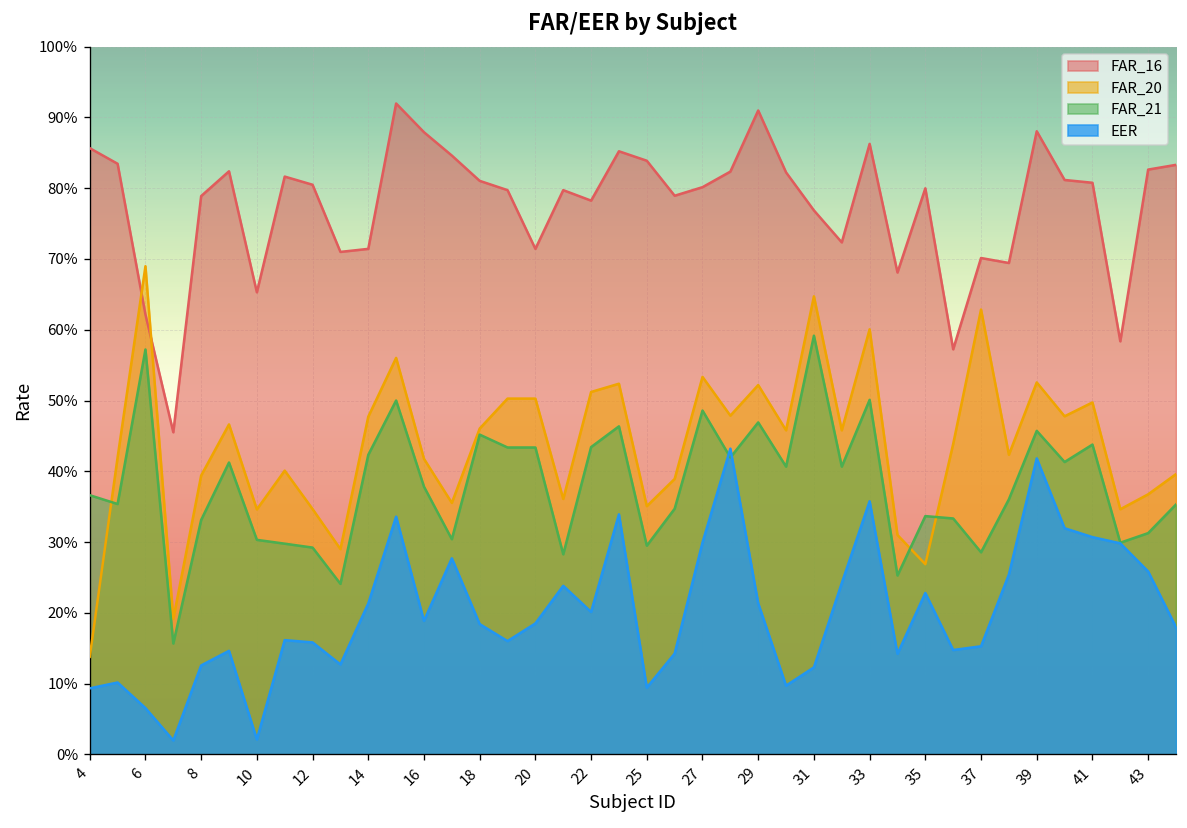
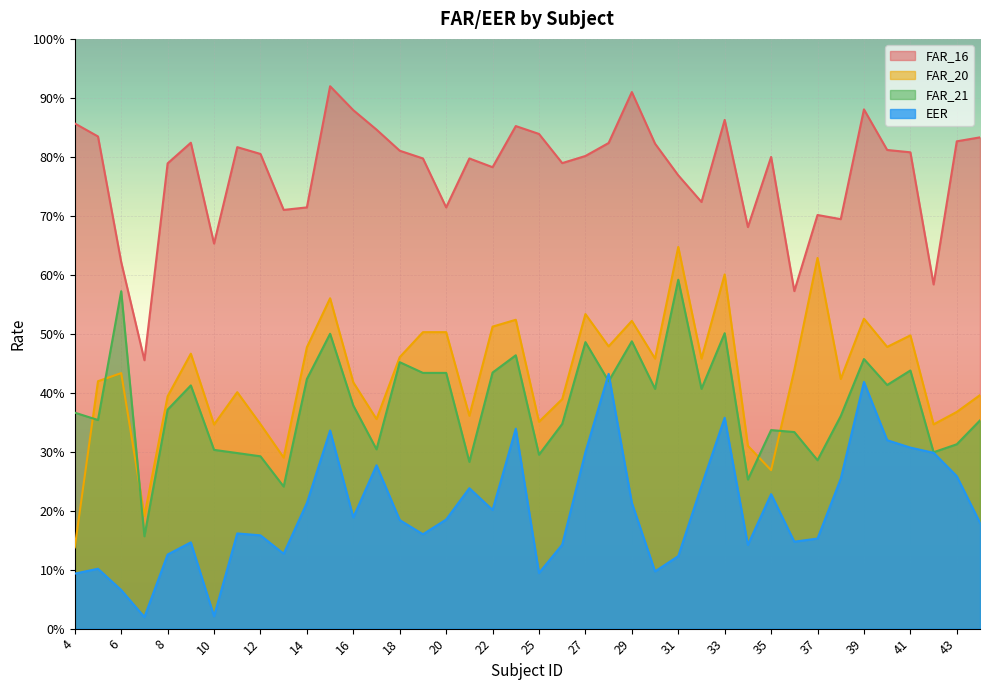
  {
    "FAR_16": {
      "4": "86%",
      "6": "62%",
      "8": "79%",
      "10": "65%",
      "12": "80%",
      "14": "71%",
      "16": "88%",
      "18": "81%",
      "20": "71%",
      "22": "78%",
      "25": "84%",
      "27": "80%",
      "29": "91%",
      "31": "77%",
      "33": "86%",
      "35": "80%",
      "37": "70%",
      "39": "88%",
      "41": "81%",
      "43": "83%"
    },
    "FAR_20": {
      "4": "14%",
-     "6": "69%",
+     "6": "43%",
      "8": "39%",
      "10": "35%",
      "12": "35%",
      "14": "48%",
      "16": "42%",
      "18": "46%",
      "20": "50%",
      "22": "51%",
      "25": "35%",
      "27": "53%",
      "29": "52%",
      "31": "65%",
      "33": "60%",
      "35": "27%",
      "37": "63%",
      "39": "53%",
      "41": "50%",
      "43": "37%"
    },
    "FAR_21": {
      "4": "37%",
      "6": "57%",
-     "8": "33%",
+     "8": "37%",
      "10": "30%",
      "12": "29%",
      "14": "42%",
      "16": "38%",
      "18": "45%",
      "20": "43%",
      "22": "43%",
      "25": "29%",
      "27": "49%",
-     "29": "47%",
+     "29": "49%",
      "31": "59%",
      "33": "50%",
      "35": "34%",
      "37": "29%",
      "39": "46%",
      "41": "44%",
      "43": "31%"
    },
    "EER": {
      "4": "9%",
      "6": "7%",
      "8": "13%",
      "10": "2%",
      "12": "16%",
      "14": "21%",
      "16": "19%",
      "18": "18%",
      "20": "18%",
      "22": "20%",
      "25": "9%",
      "27": "30%",
      "29": "21%",
      "31": "12%",
      "33": "36%",
      "35": "23%",
      "37": "15%",
      "39": "42%",
      "41": "31%",
      "43": "26%"
    }
  }
